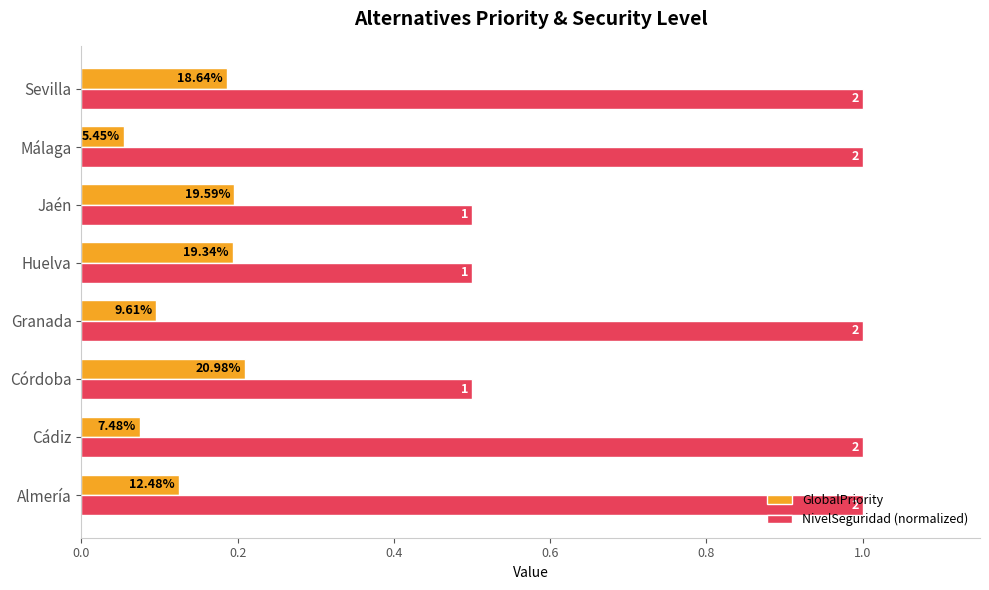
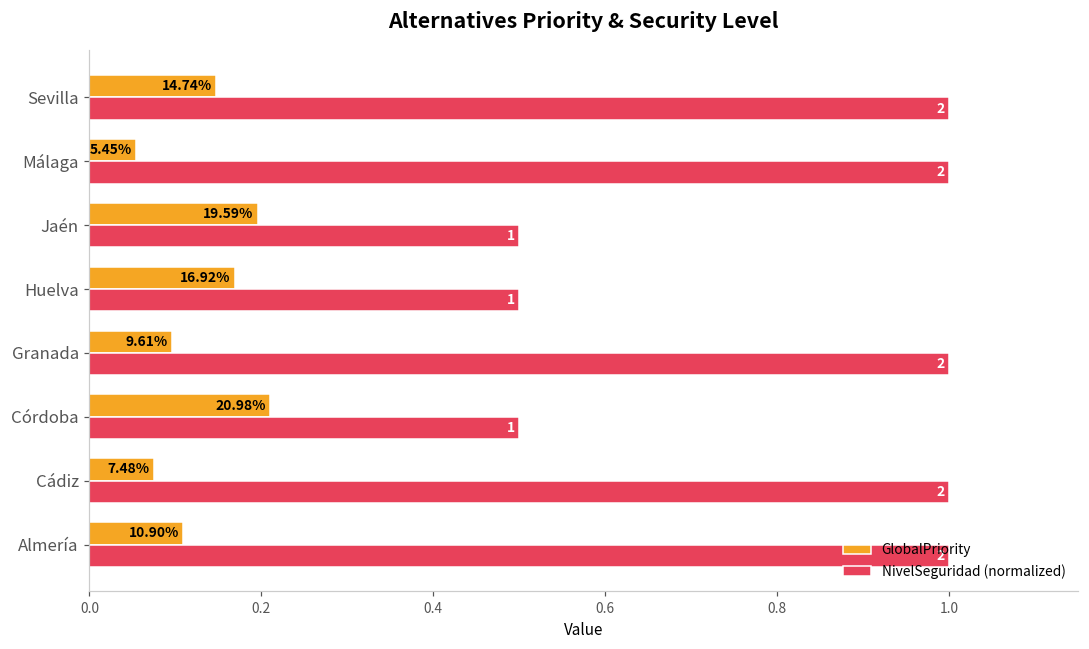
  {
    "GlobalPriority": {
-     "Sevilla": "18.64%",
+     "Sevilla": "14.74%",
      "Málaga": "5.45%",
      "Jaén": "19.59%",
-     "Huelva": "19.34%",
+     "Huelva": "16.92%",
      "Granada": "9.61%",
      "Córdoba": "20.98%",
      "Cádiz": "7.48%",
-     "Almería": "12.48%"
+     "Almería": "10.90%"
    },
    "NivelSeguridad (normalized)": {
      "Jaén": "1",
      "Huelva": "1",
      "Córdoba": "1"
    }
  }
